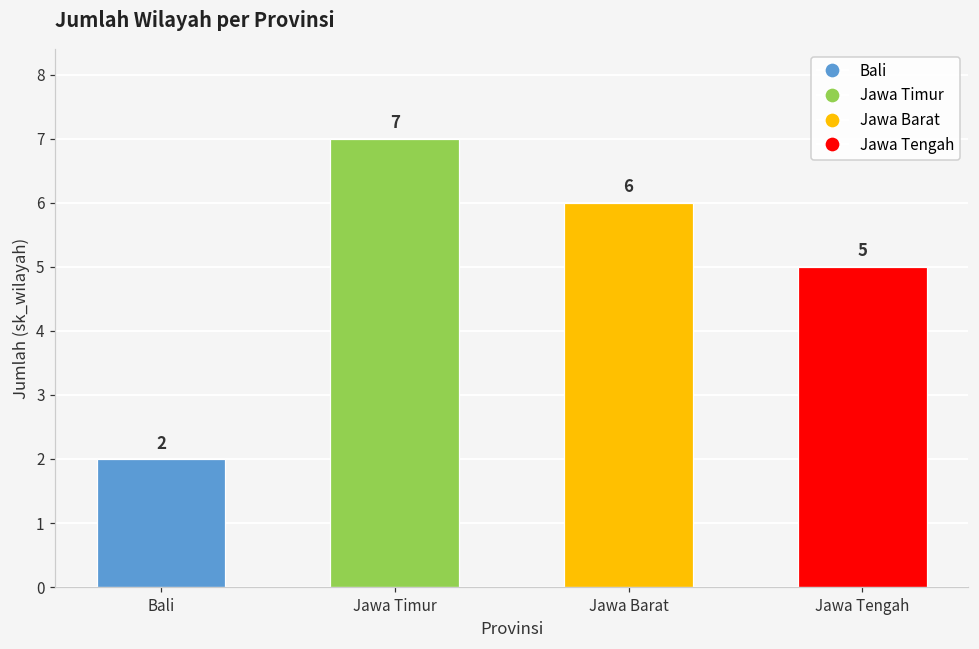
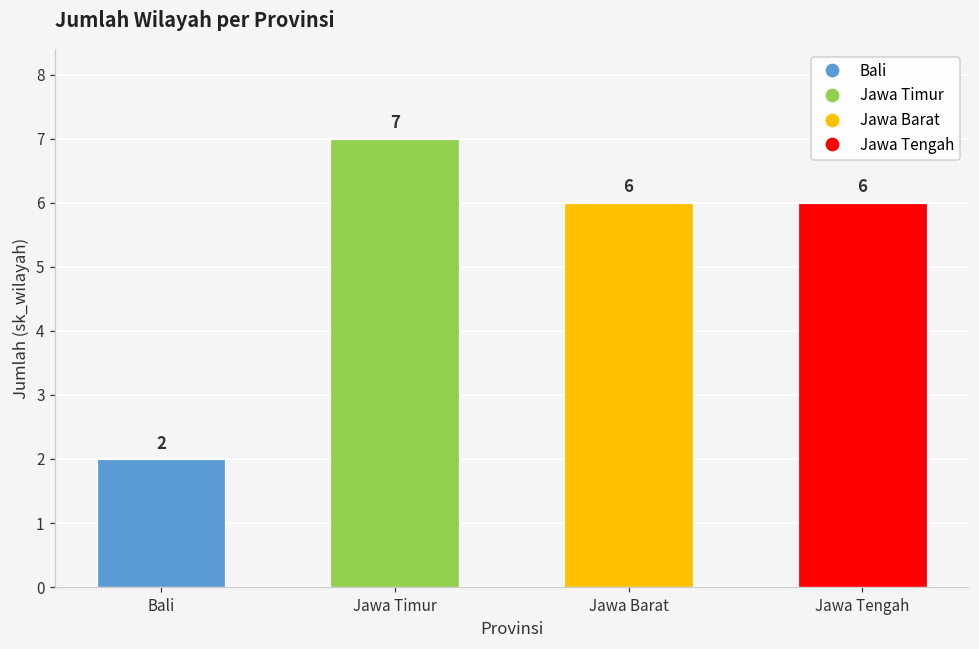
  {
    "Bali": 2,
    "Jawa Timur": 7,
    "Jawa Barat": 6,
-   "Jawa Tengah": 5
+   "Jawa Tengah": 6
  }
